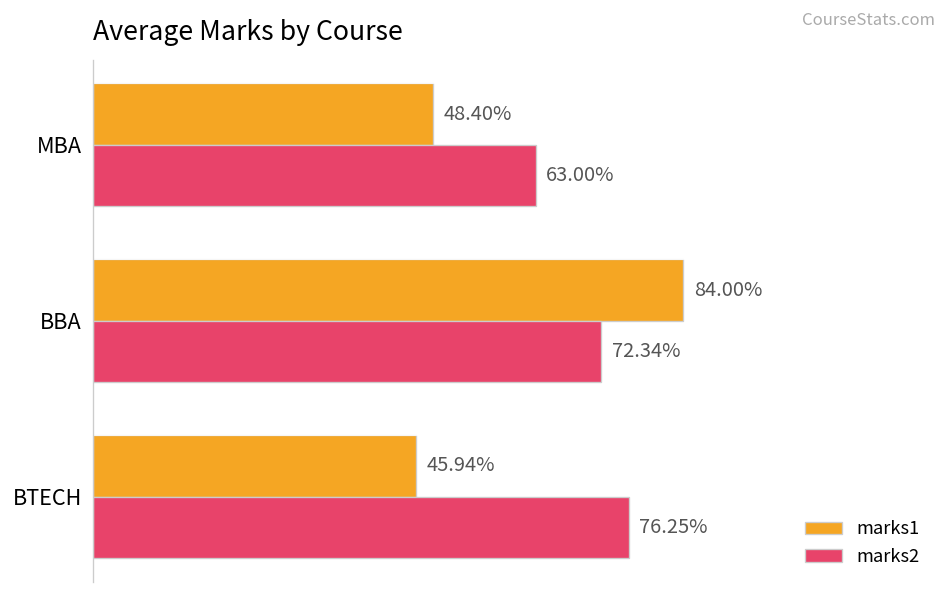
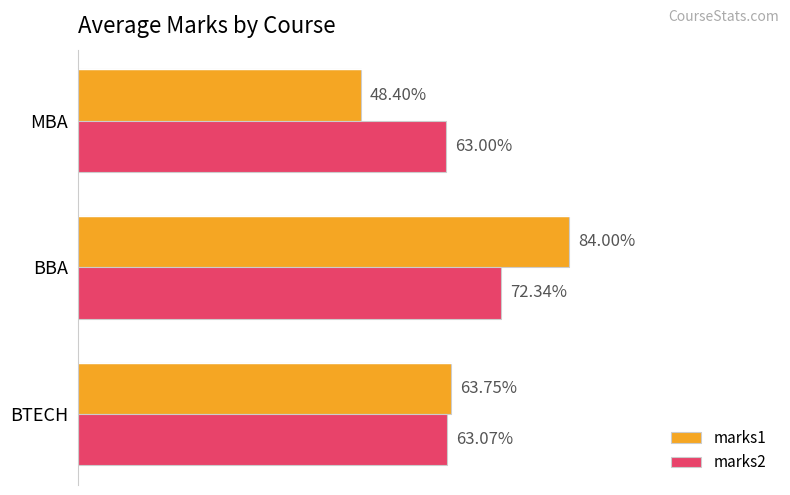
  {
    "marks1": {
      "MBA": "48.40%",
      "BBA": "84.00%",
-     "BTECH": "45.94%"
+     "BTECH": "63.75%"
    },
    "marks2": {
      "MBA": "63.00%",
      "BBA": "72.34%",
-     "BTECH": "76.25%"
+     "BTECH": "63.07%"
    }
  }
